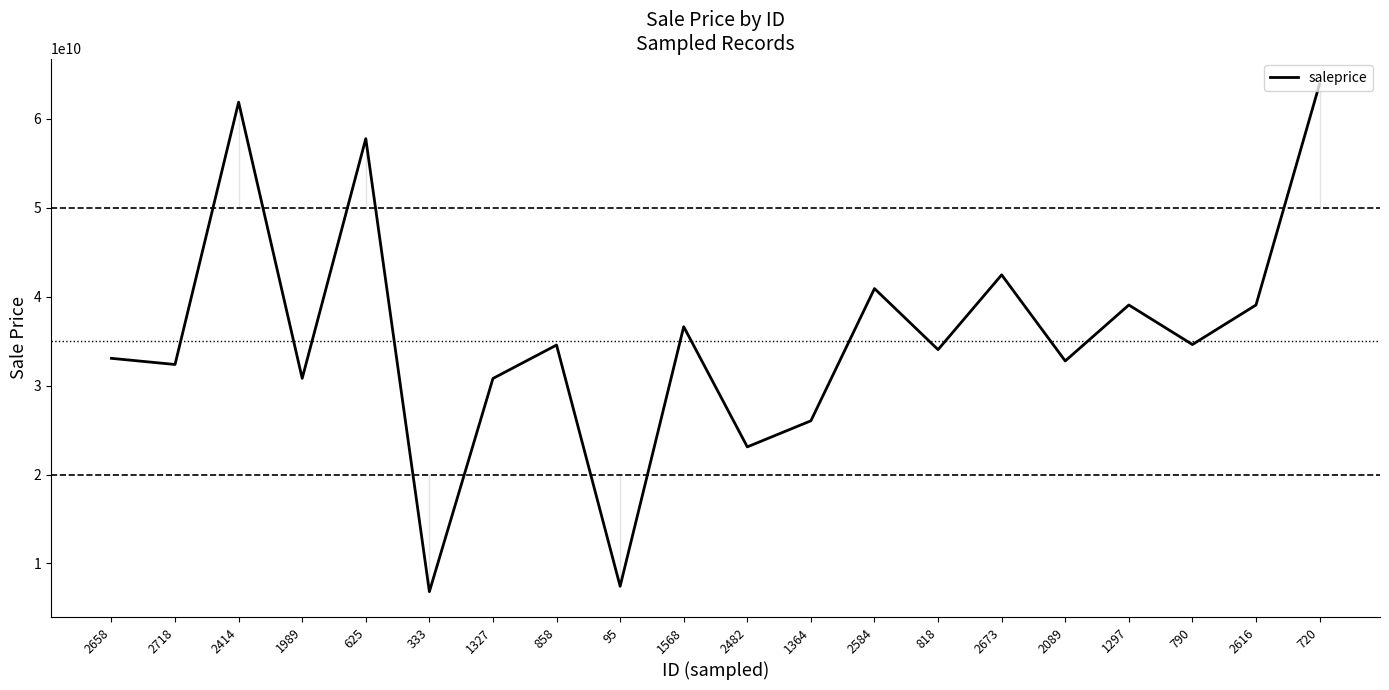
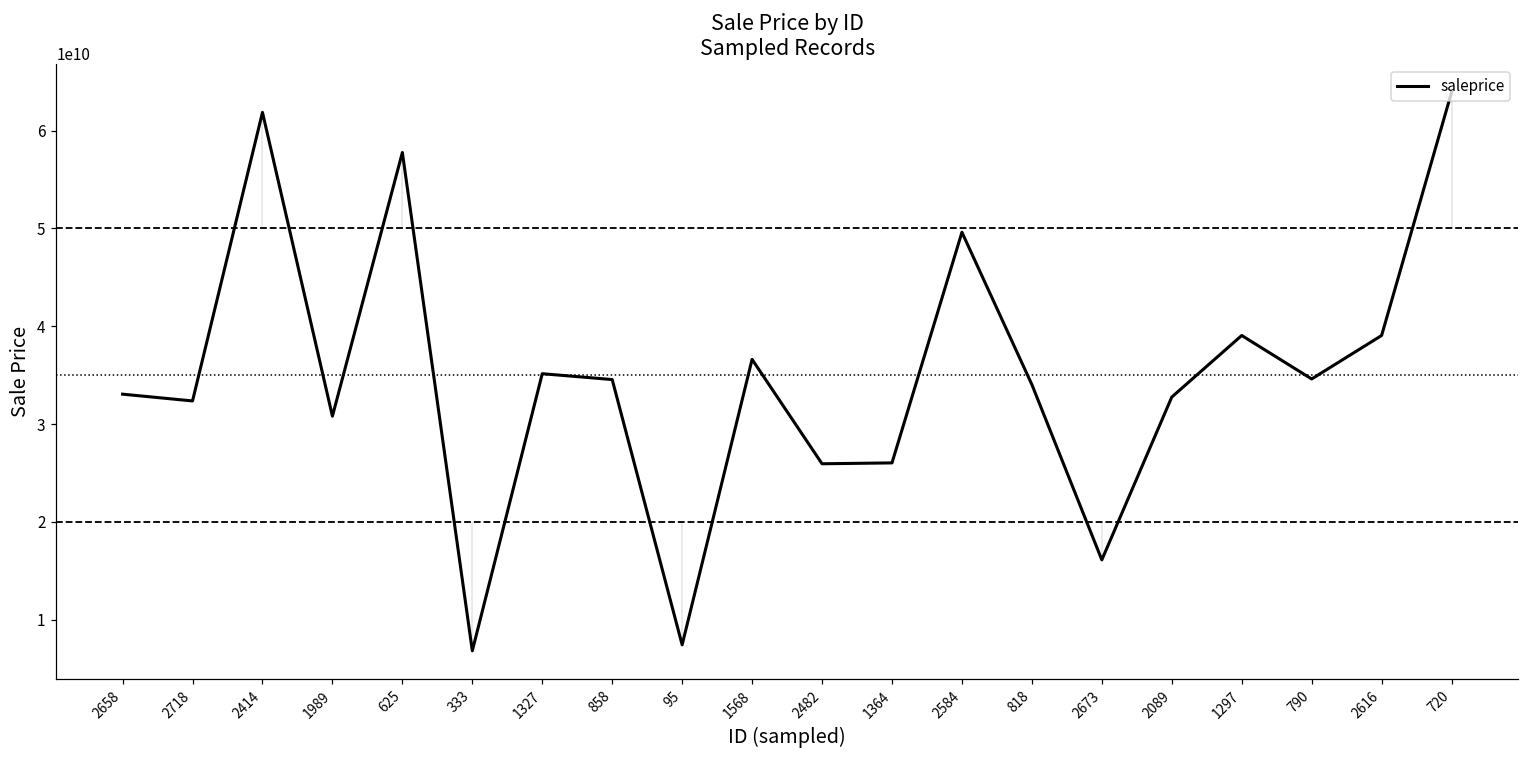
  {
    "2658": 33000000000,
    "2718": 32000000000,
    "2414": 62000000000,
    "1989": 31000000000,
    "625": 58000000000,
    "333": 7000000000,
-   "1327": 31000000000,
+   "1327": 35000000000,
    "858": 35000000000,
    "95": 7000000000,
    "1568": 37000000000,
-   "2482": 23000000000,
+   "2482": 26000000000,
    "1364": 26000000000,
-   "2584": 41000000000,
+   "2584": 50000000000,
    "818": 34000000000,
-   "2673": 42000000000,
+   "2673": 16000000000,
    "2089": 33000000000,
    "1297": 39000000000,
    "790": 35000000000,
    "2616": 39000000000
  }
